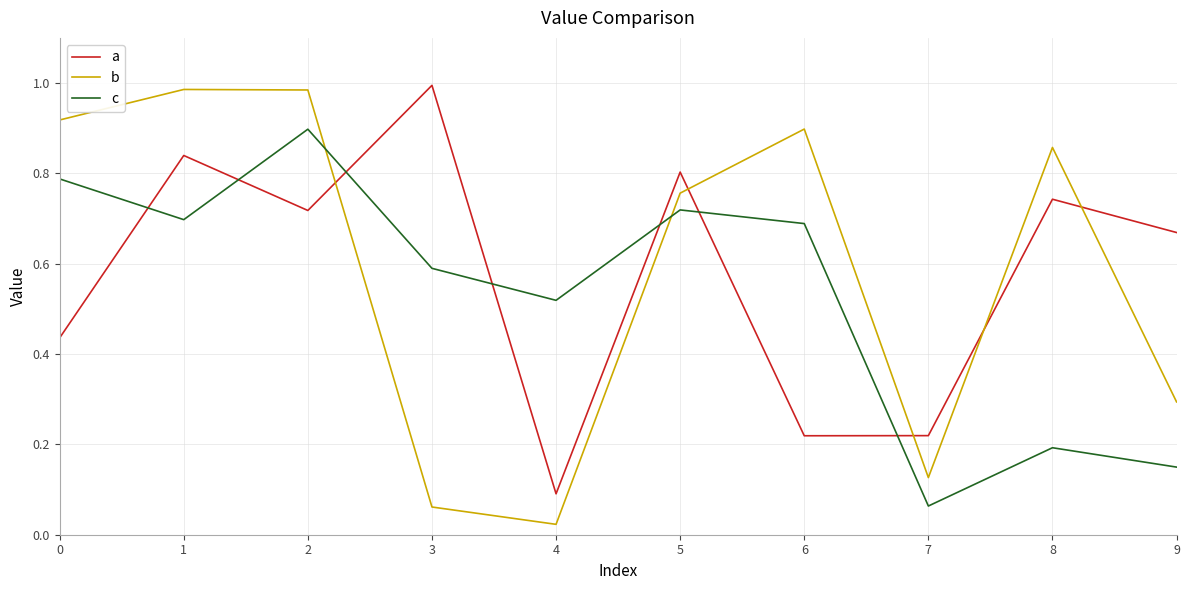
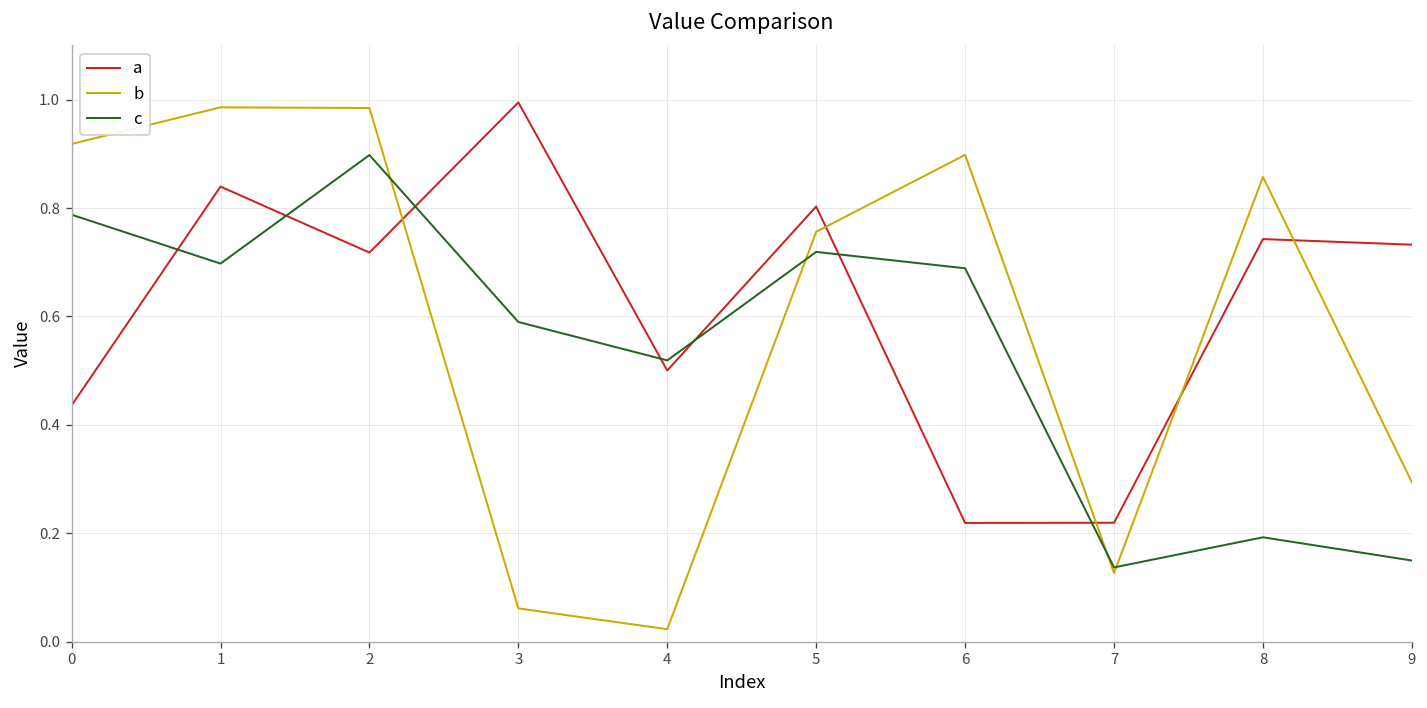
  {
    "a": {
      "0": 0.44,
      "1": 0.84,
      "2": 0.72,
      "3": 0.99,
-     "4": 0.09,
+     "4": 0.50,
      "5": 0.80,
      "6": 0.22,
      "7": 0.22,
      "8": 0.74,
-     "9": 0.67
+     "9": 0.73
    },
    "b": {
      "0": 0.92,
      "1": 0.99,
      "2": 0.98,
      "3": 0.06,
      "4": 0.02,
      "5": 0.76,
      "6": 0.90,
      "7": 0.13,
      "8": 0.86,
      "9": 0.29
    },
    "c": {
      "0": 0.79,
      "1": 0.70,
      "2": 0.90,
      "3": 0.59,
      "4": 0.52,
      "5": 0.72,
      "6": 0.69,
-     "7": 0.06,
+     "7": 0.14,
      "8": 0.19,
      "9": 0.15
    }
  }
